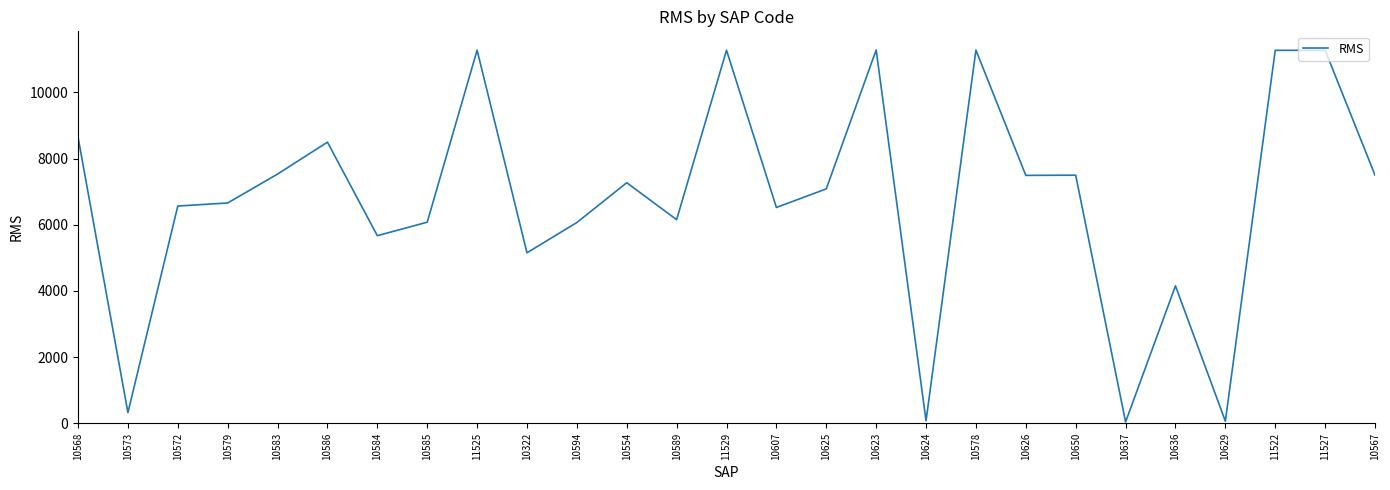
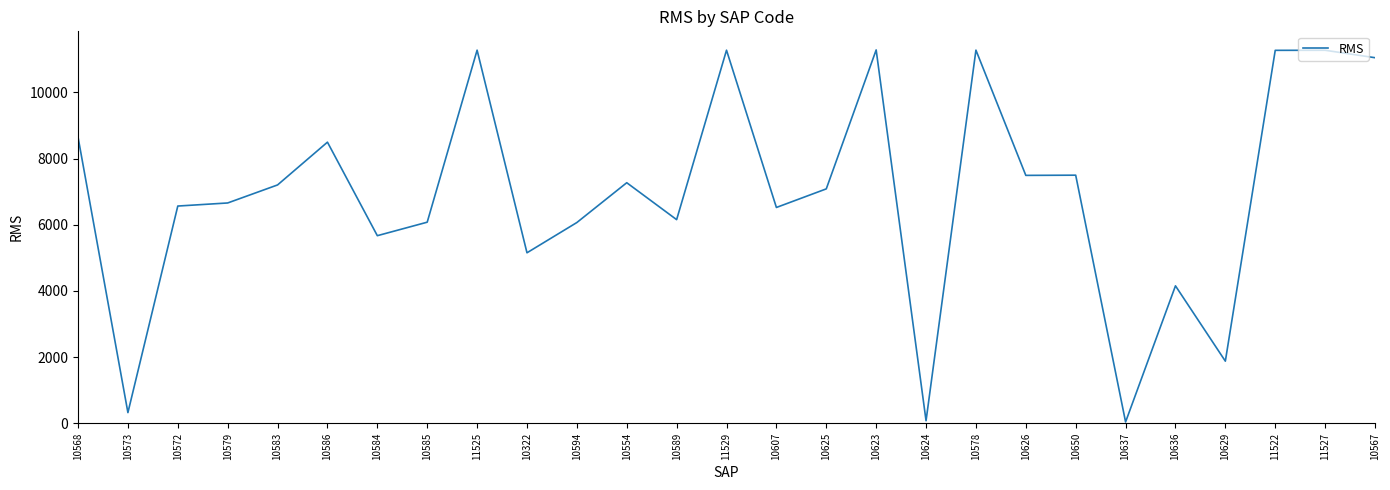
  {
    "10568": 8600,
    "10573": 300,
    "10572": 6600,
    "10579": 6700,
-   "10583": 7500,
+   "10583": 7200,
    "10586": 8500,
    "10584": 5700,
    "10585": 6100,
    "11525": 11300,
    "10322": 5200,
    "10594": 6100,
    "10554": 7300,
    "10589": 6200,
    "11529": 11300,
    "10607": 6500,
    "10625": 7100,
    "10623": 11300,
    "10624": 100,
    "10578": 11300,
    "10626": 7500,
    "10650": 7500,
    "10637": 0,
    "10636": 4200,
-   "10629": 100,
+   "10629": 1900,
    "11522": 11300,
-   "10567": 7500
+   "10567": 11000
  }
